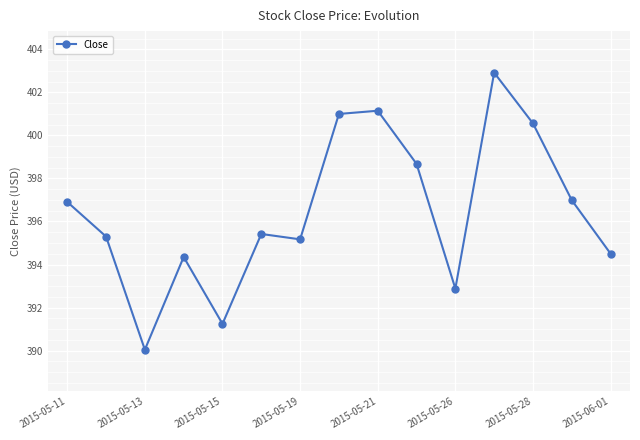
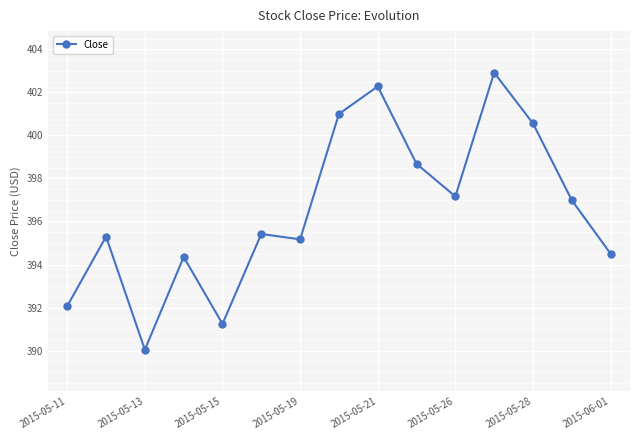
  {
-   "2015-05-11": 396.9,
+   "2015-05-11": 392.1,
    "2015-05-13": 390.0,
    "2015-05-15": 391.2,
    "2015-05-19": 395.2,
-   "2015-05-21": 401.1,
-   "2015-05-26": 392.9,
+   "2015-05-21": 402.3,
+   "2015-05-26": 397.2,
    "2015-05-28": 400.6,
    "2015-06-01": 394.5
  }
